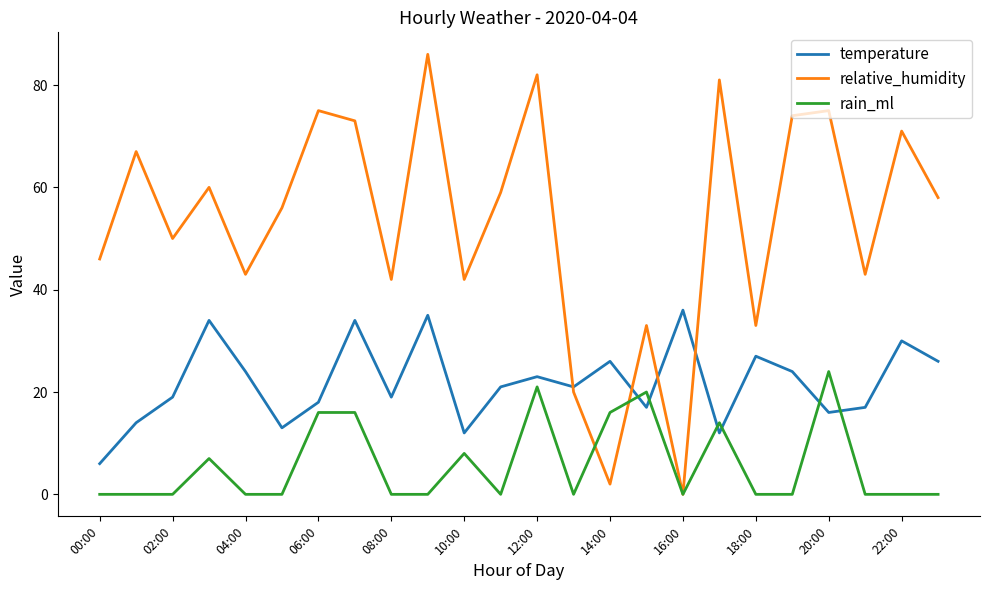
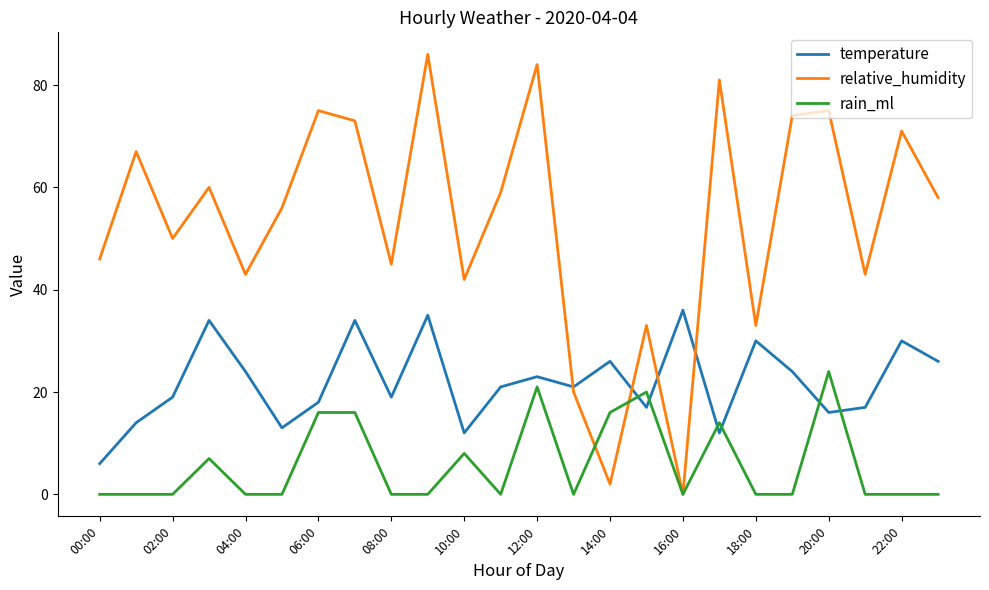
  {
    "temperature": {
      "00:00": 6,
      "02:00": 19,
      "04:00": 24,
      "06:00": 18,
      "08:00": 19,
      "10:00": 12,
      "12:00": 23,
      "14:00": 26,
      "16:00": 36,
-     "18:00": 27,
+     "18:00": 30,
      "20:00": 16,
      "22:00": 30
    },
    "relative_humidity": {
      "00:00": 46,
      "02:00": 50,
      "04:00": 43,
      "06:00": 75,
-     "08:00": 42,
+     "08:00": 45,
      "10:00": 42,
-     "12:00": 82,
+     "12:00": 84,
      "14:00": 2,
      "18:00": 33,
      "22:00": 71
    },
    "rain_ml": {
      "00:00": 0,
      "02:00": 0,
      "04:00": 0,
      "06:00": 16,
      "08:00": 0,
      "10:00": 8,
      "12:00": 21,
      "14:00": 16,
      "18:00": 0,
      "20:00": 24,
      "22:00": 0
    }
  }
